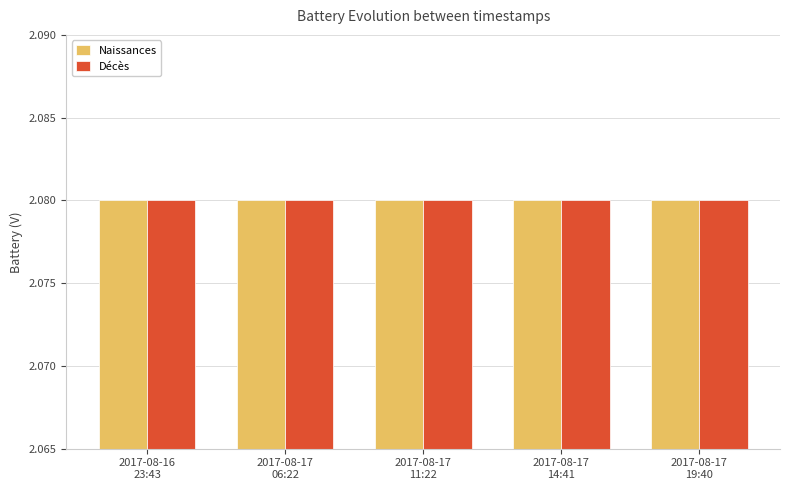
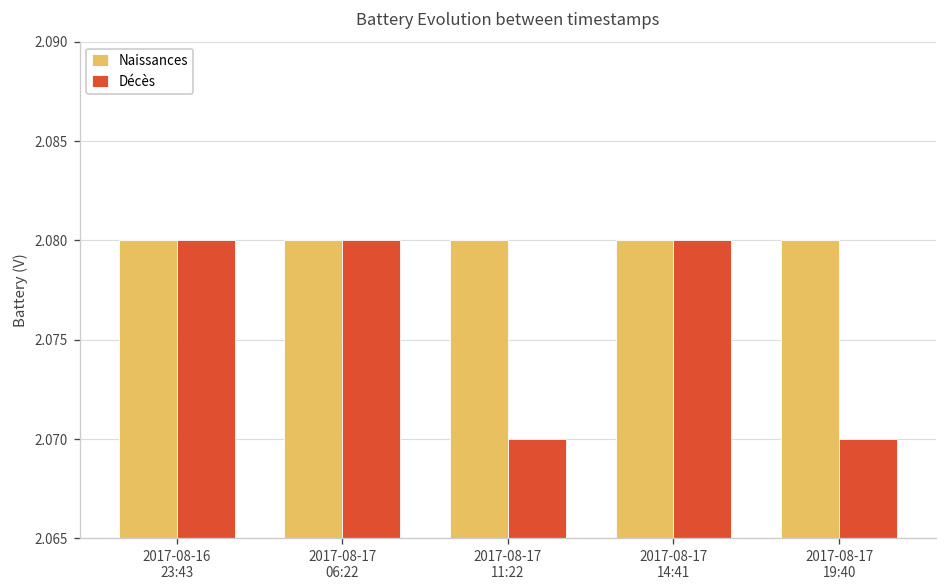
  {
    "Naissances": {
      "2017-08-16 23:43": 2.08,
      "2017-08-17 06:22": 2.08,
      "2017-08-17 11:22": 2.08,
      "2017-08-17 14:41": 2.08,
      "2017-08-17 19:40": 2.08
    },
    "Décès": {
      "2017-08-16 23:43": 2.08,
      "2017-08-17 06:22": 2.08,
-     "2017-08-17 11:22": 2.08,
+     "2017-08-17 11:22": 2.07,
      "2017-08-17 14:41": 2.08,
-     "2017-08-17 19:40": 2.08
+     "2017-08-17 19:40": 2.07
    }
  }
